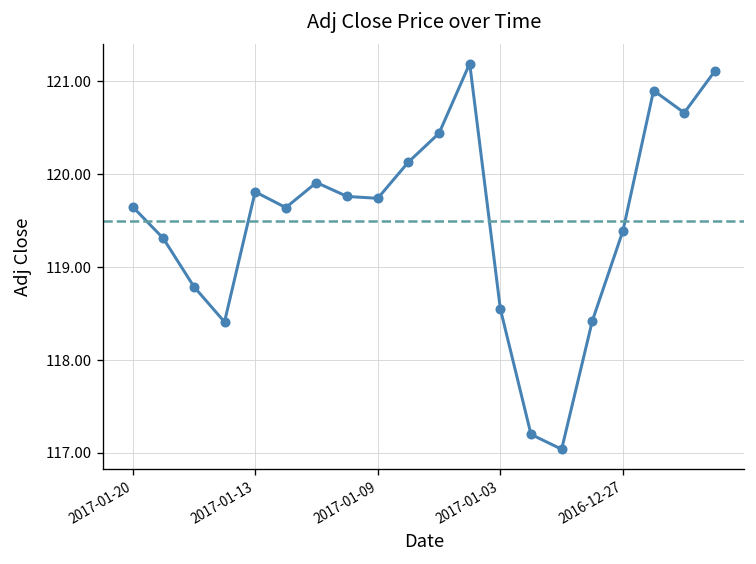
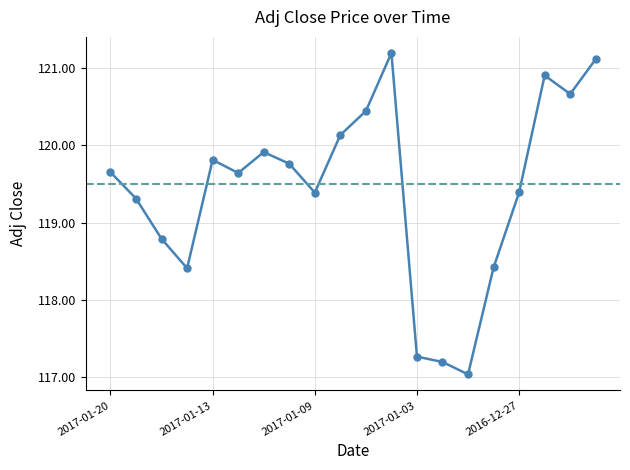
  {
    "2017-01-20": 119.7,
    "2017-01-13": 119.8,
-   "2017-01-09": 119.7,
-   "2017-01-03": 118.6,
+   "2017-01-09": 119.4,
+   "2017-01-03": 117.3,
    "2016-12-27": 119.4
  }
